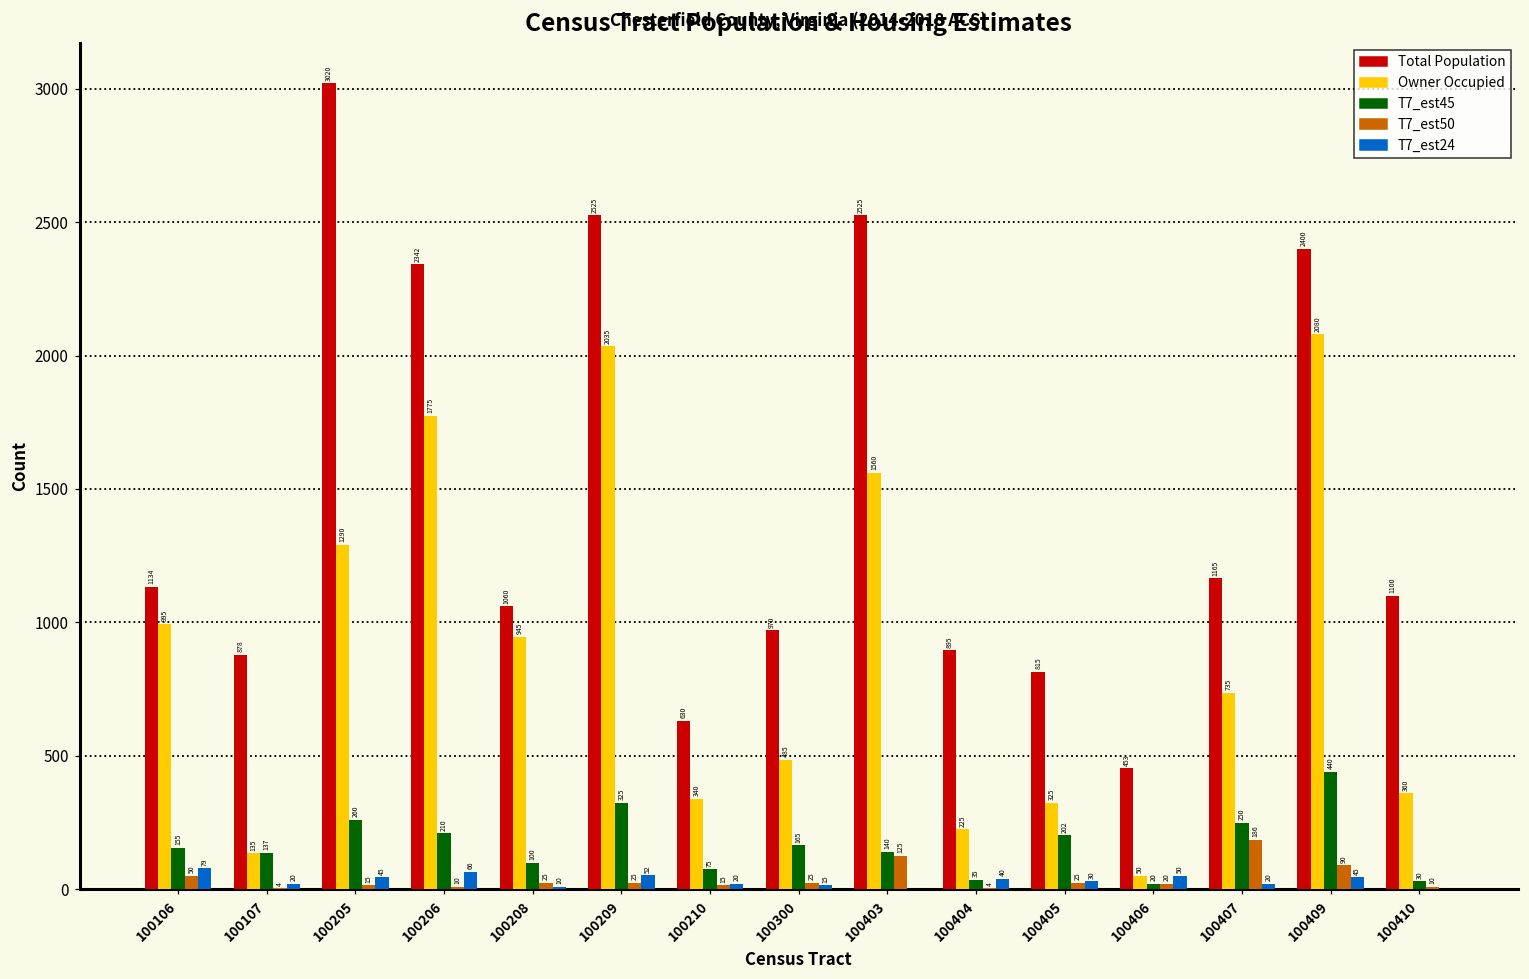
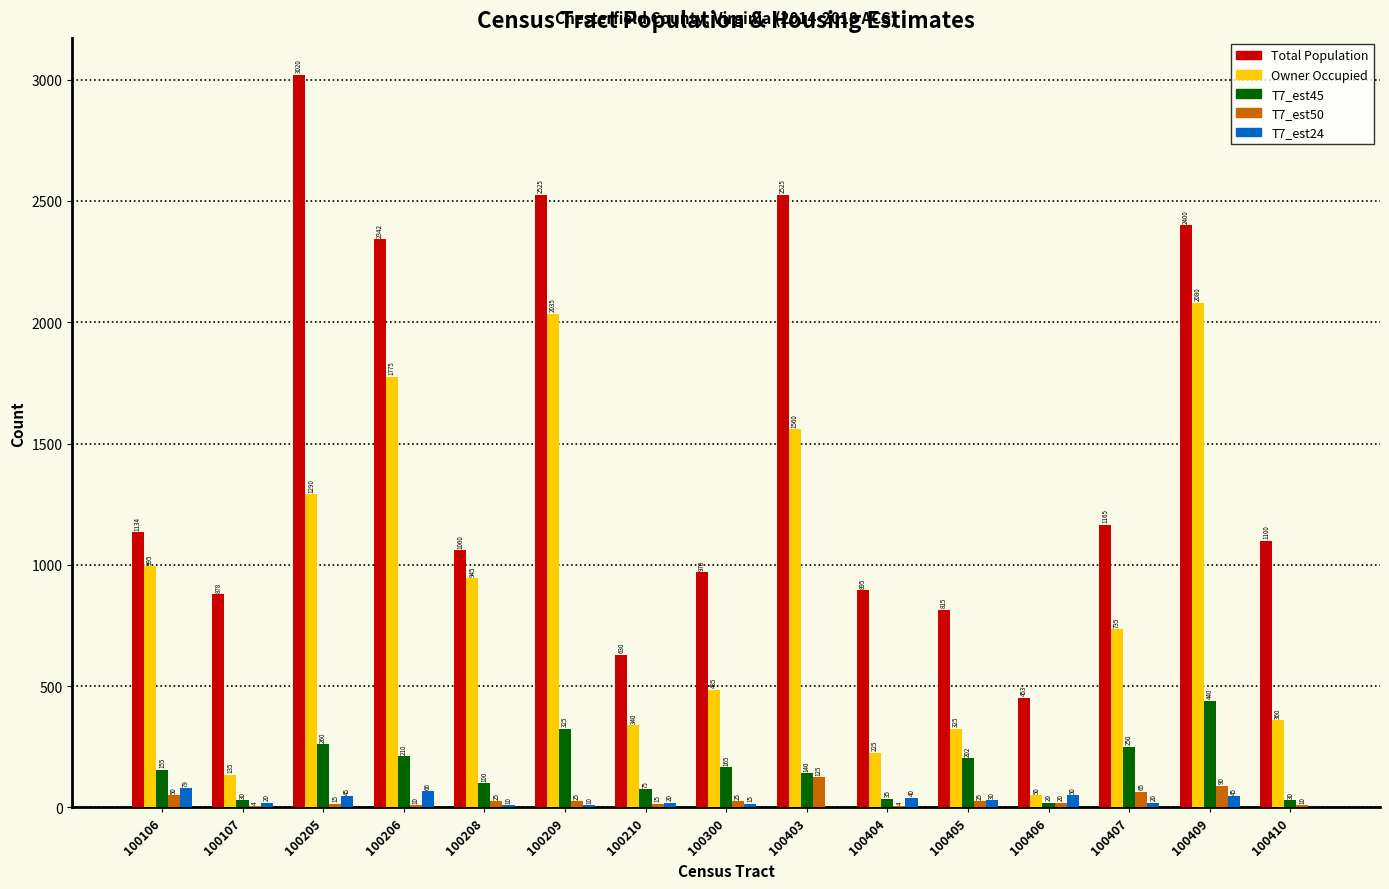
  {
    "Total Population": {
      "100106": 1134,
      "100107": 878,
      "100205": 3020,
      "100206": 2342,
      "100208": 1060,
      "100209": 2525,
      "100210": 630,
      "100300": 970,
      "100403": 2525,
      "100404": 895,
      "100405": 815,
      "100406": 453,
      "100407": 1165,
      "100409": 2400,
      "100410": 1100
    },
    "Owner Occupied": {
      "100106": 995,
      "100107": 135,
      "100205": 1290,
      "100206": 1775,
      "100208": 945,
      "100209": 2035,
      "100210": 340,
      "100300": 485,
      "100403": 1560,
      "100404": 225,
      "100405": 325,
      "100406": 50,
      "100407": 735,
      "100409": 2080,
      "100410": 360
    },
    "T7_est45": {
      "100106": 155,
-     "100107": 137,
+     "100107": 30,
      "100205": 260,
      "100206": 210,
      "100208": 100,
      "100209": 325,
      "100210": 75,
      "100300": 165,
      "100403": 140,
      "100404": 35,
      "100405": 202,
      "100406": 20,
      "100407": 250,
      "100409": 440,
      "100410": 30
    },
    "T7_est50": {
      "100106": 50,
      "100107": 4,
      "100205": 15,
      "100206": 10,
      "100208": 25,
      "100209": 25,
      "100210": 15,
      "100300": 25,
      "100403": 125,
      "100404": 4,
      "100405": 25,
      "100406": 20,
-     "100407": 186,
+     "100407": 65,
      "100409": 90,
      "100410": 10
    },
    "T7_est24": {
      "100106": 79,
      "100107": 20,
      "100205": 45,
      "100206": 66,
      "100208": 10,
-     "100209": 52,
+     "100209": 10,
      "100210": 20,
      "100300": 15,
      "100404": 40,
      "100405": 30,
      "100406": 50,
      "100407": 20,
      "100409": 45
    }
  }
